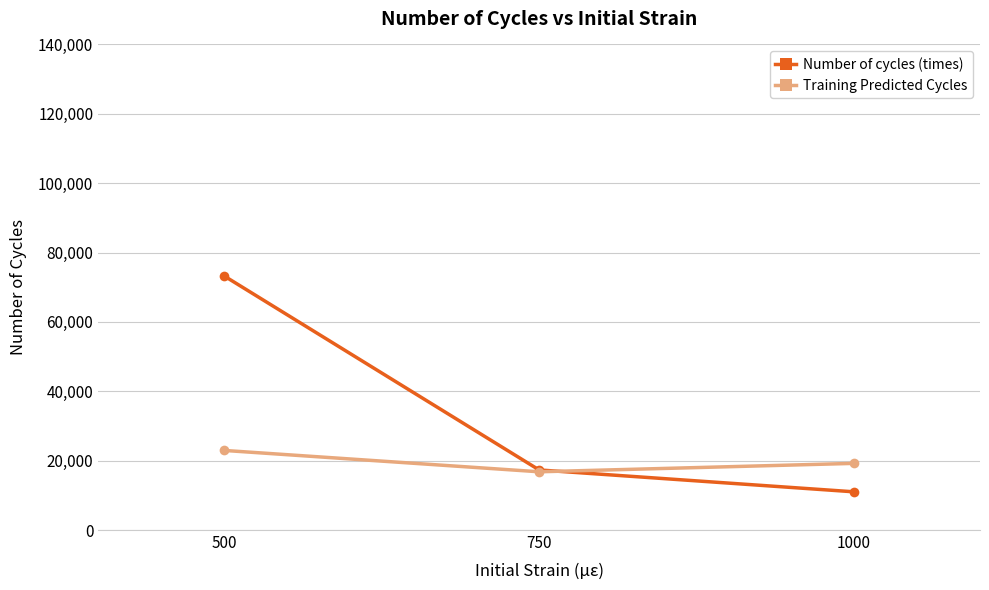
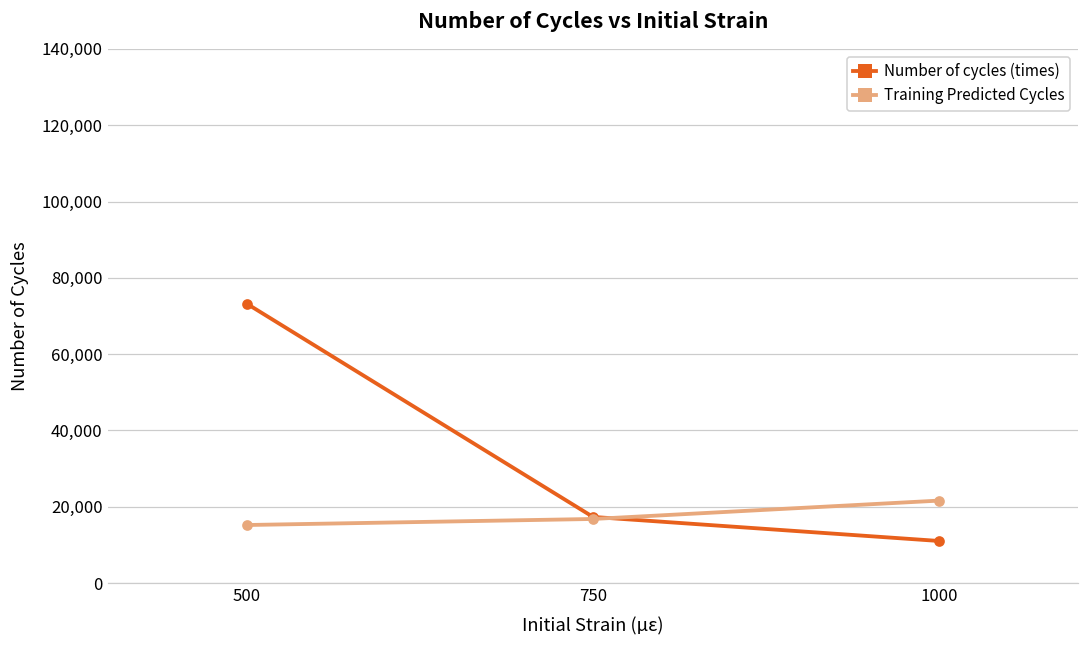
  {
    "Number of cycles (times)": {
      "500": "73,000",
      "1000": "11,000"
    },
    "Training Predicted Cycles": {
-     "500": "23,000",
-     "1000": "19,000"
+     "500": "15,000",
+     "1000": "22,000"
    }
  }
